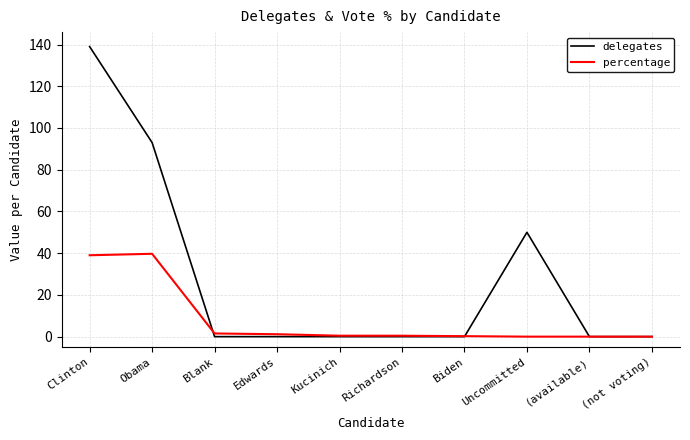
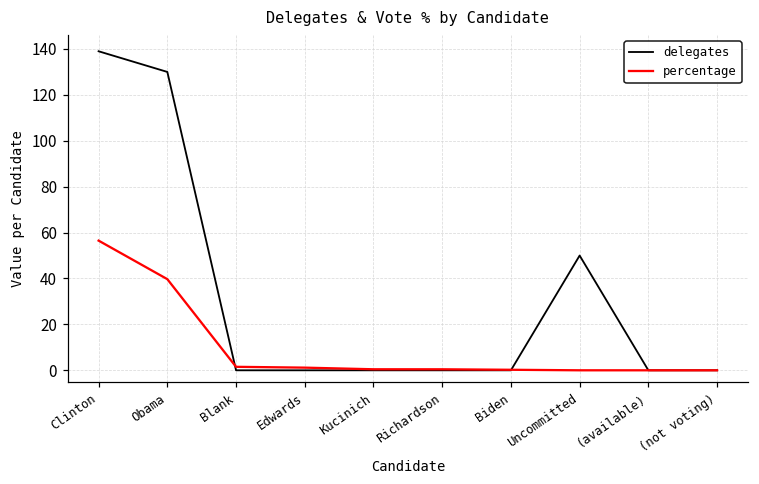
  {
    "delegates": {
      "Clinton": 139,
-     "Obama": 93,
+     "Obama": 130,
      "Blank": 0,
      "Uncommitted": 50
    },
    "percentage": {
-     "Clinton": 39,
+     "Clinton": 57,
      "Obama": 40,
      "Blank": 2,
      "Uncommitted": 0
    }
  }
